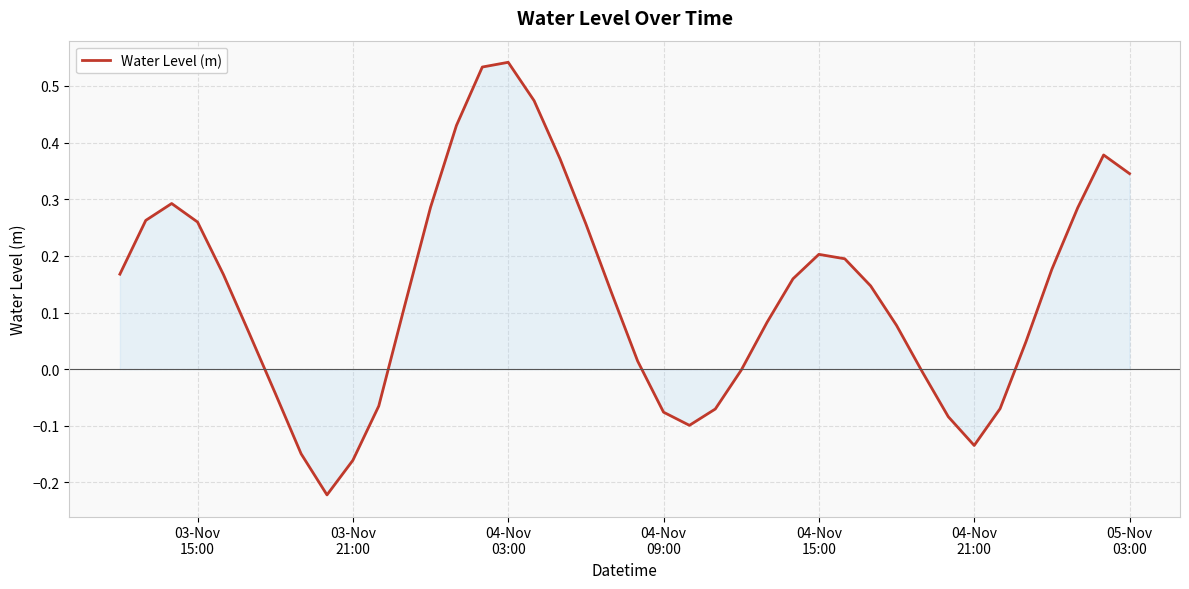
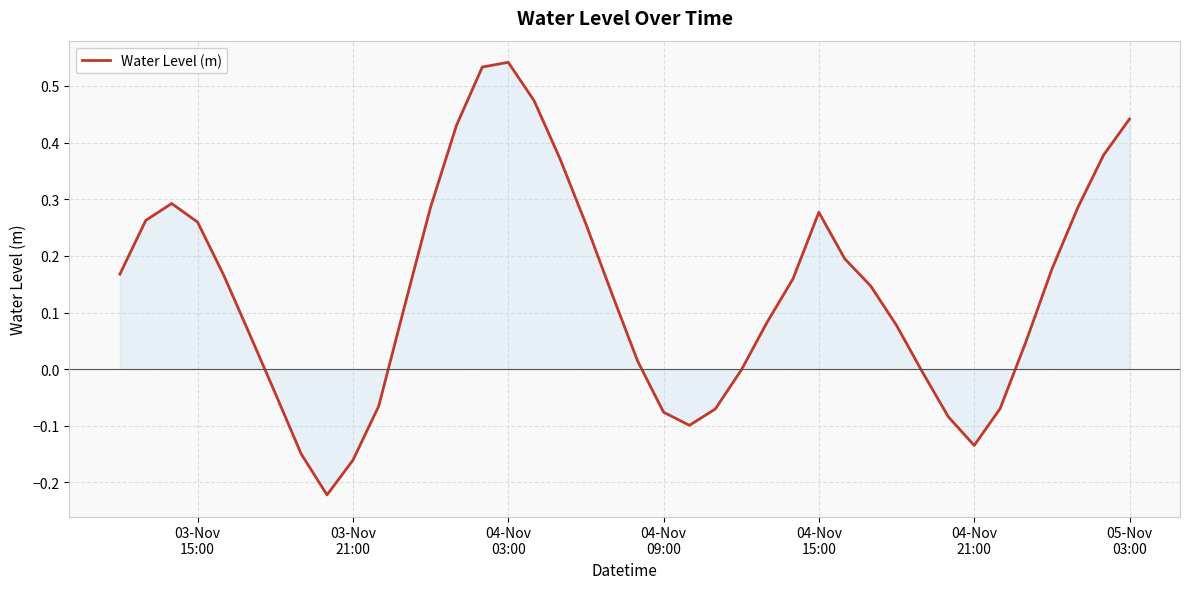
  {
    "Water Level (m)": {
      "03-Nov 21:00": -0.16,
      "04-Nov 09:00": -0.08,
-     "04-Nov 15:00": 0.20,
+     "04-Nov 15:00": 0.28,
      "04-Nov 21:00": -0.13,
-     "05-Nov 03:00": 0.35
+     "05-Nov 03:00": 0.44
    }
  }
